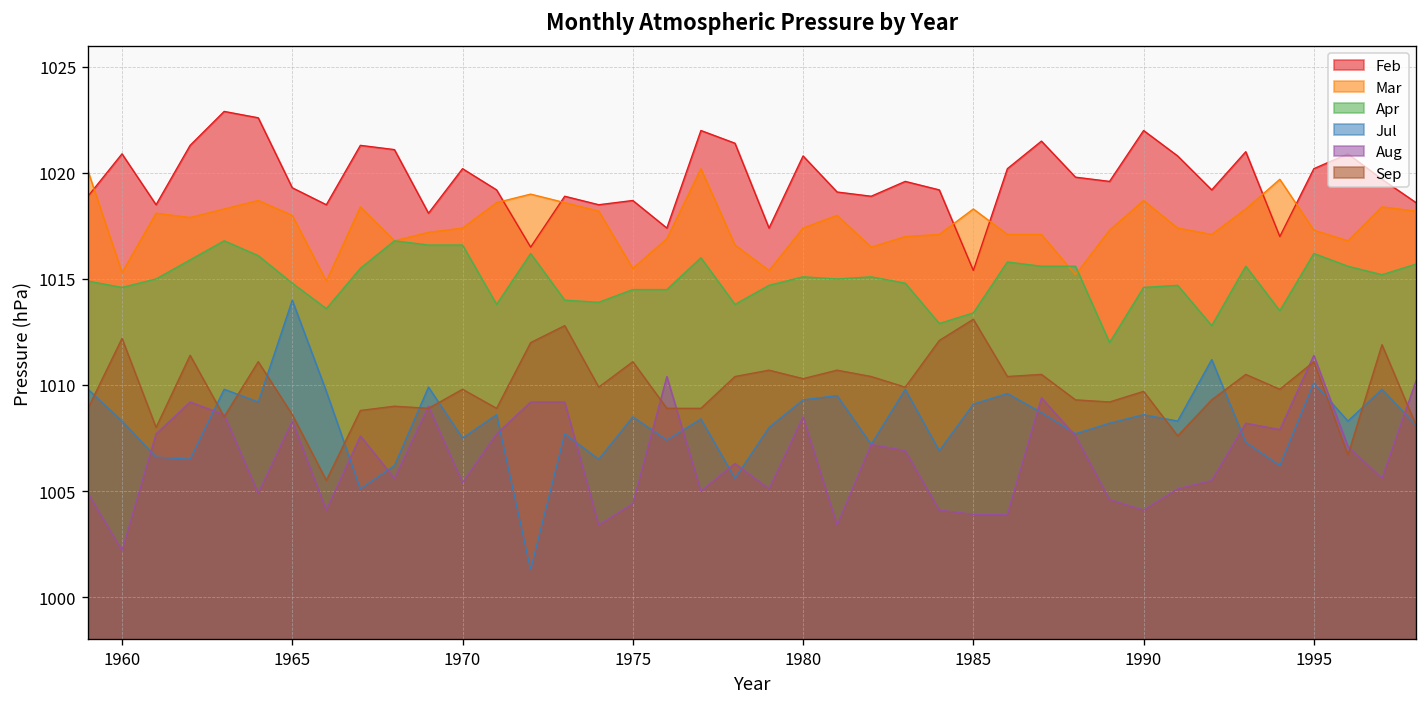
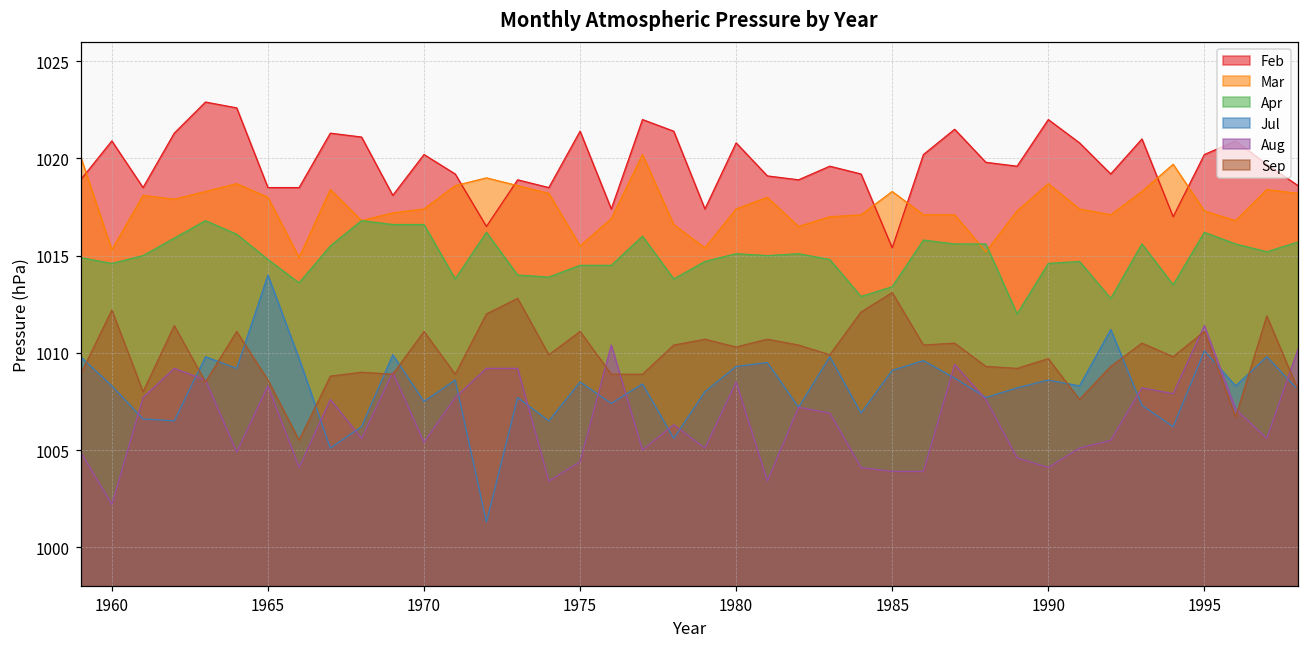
  {
    "Feb": {
      "1960": 1020.9,
-     "1965": 1019.3,
+     "1965": 1018.5,
      "1970": 1020.2,
-     "1975": 1018.7,
+     "1975": 1021.4,
      "1980": 1020.8,
      "1985": 1015.4,
      "1990": 1022.0,
      "1995": 1020.2
    },
    "Mar": {
      "1960": 1015.3,
      "1965": 1018.0,
      "1970": 1017.4,
      "1975": 1015.5,
      "1980": 1017.4,
      "1985": 1018.3,
      "1990": 1018.7,
      "1995": 1017.3
    },
    "Apr": {
      "1960": 1014.6,
      "1965": 1014.8,
      "1970": 1016.6,
      "1975": 1014.5,
      "1980": 1015.1,
      "1985": 1013.4,
      "1990": 1014.6,
      "1995": 1016.2
    },
    "Jul": {
      "1960": 1008.3,
      "1965": 1014.0,
      "1970": 1007.5,
      "1975": 1008.5,
      "1980": 1009.3,
      "1985": 1009.1,
      "1990": 1008.6,
      "1995": 1010.1
    },
    "Aug": {
      "1960": 1002.2,
      "1965": 1008.3,
      "1970": 1005.4,
      "1975": 1004.4,
      "1980": 1008.5,
      "1985": 1003.9,
      "1990": 1004.1,
      "1995": 1011.4
    },
    "Sep": {
      "1960": 1012.2,
      "1965": 1008.6,
-     "1970": 1009.8,
+     "1970": 1011.1,
      "1975": 1011.1,
      "1980": 1010.3,
      "1985": 1013.1,
      "1990": 1009.7,
      "1995": 1011.1
    }
  }
